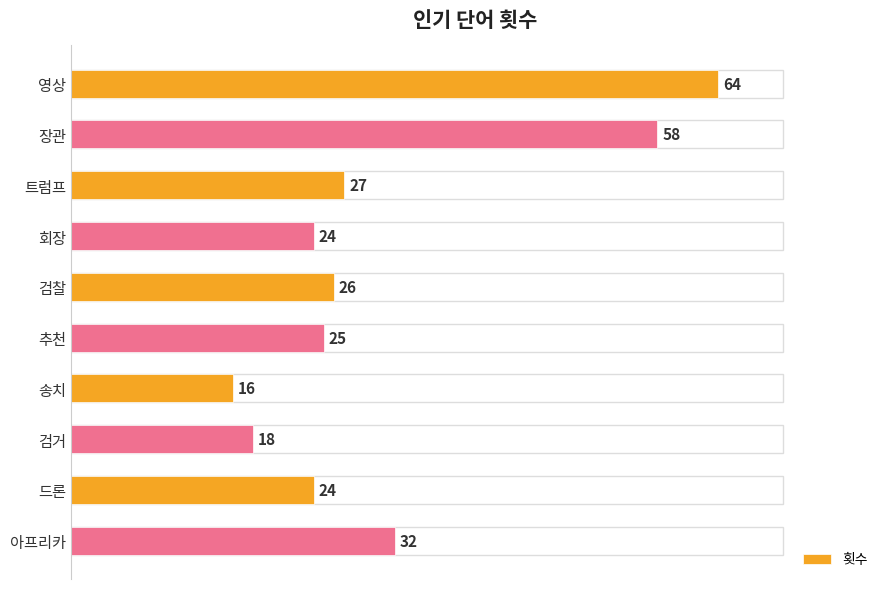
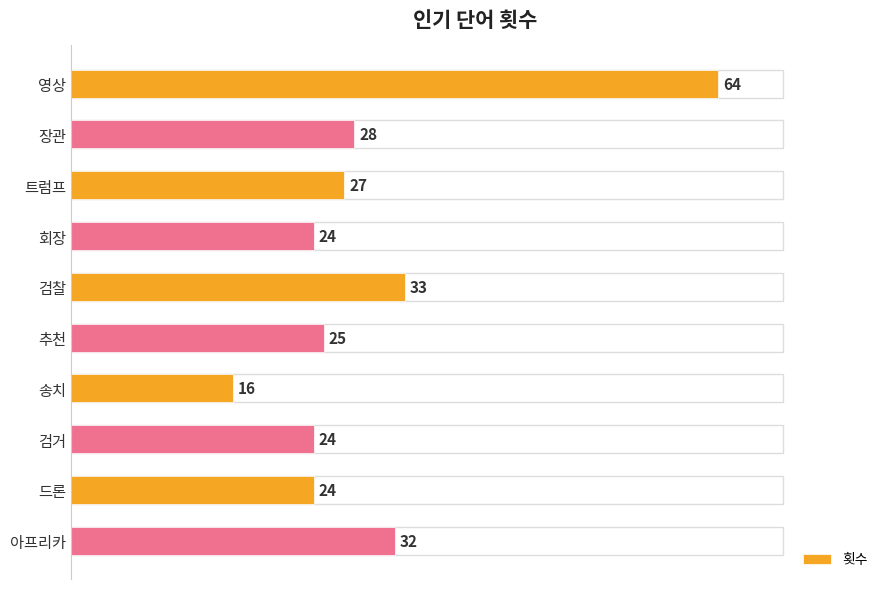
  {
    "영상": 64,
-   "장관": 58,
+   "장관": 28,
    "트럼프": 27,
    "회장": 24,
-   "검찰": 26,
+   "검찰": 33,
    "추천": 25,
    "송치": 16,
-   "검거": 18,
+   "검거": 24,
    "드론": 24,
    "아프리카": 32
  }
